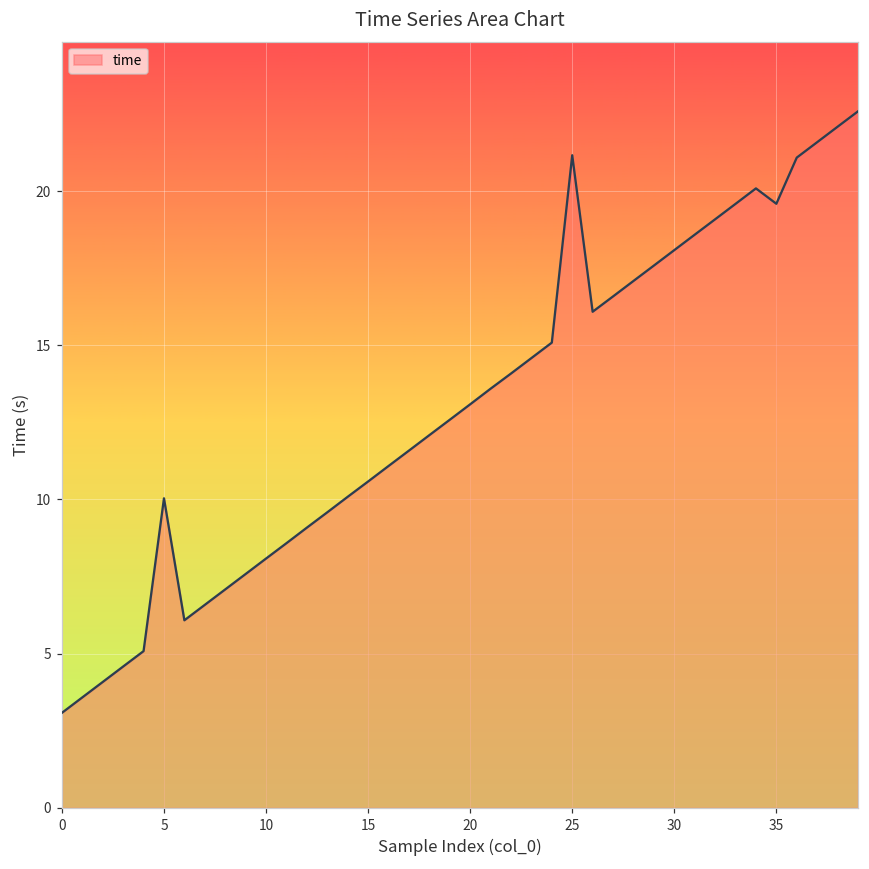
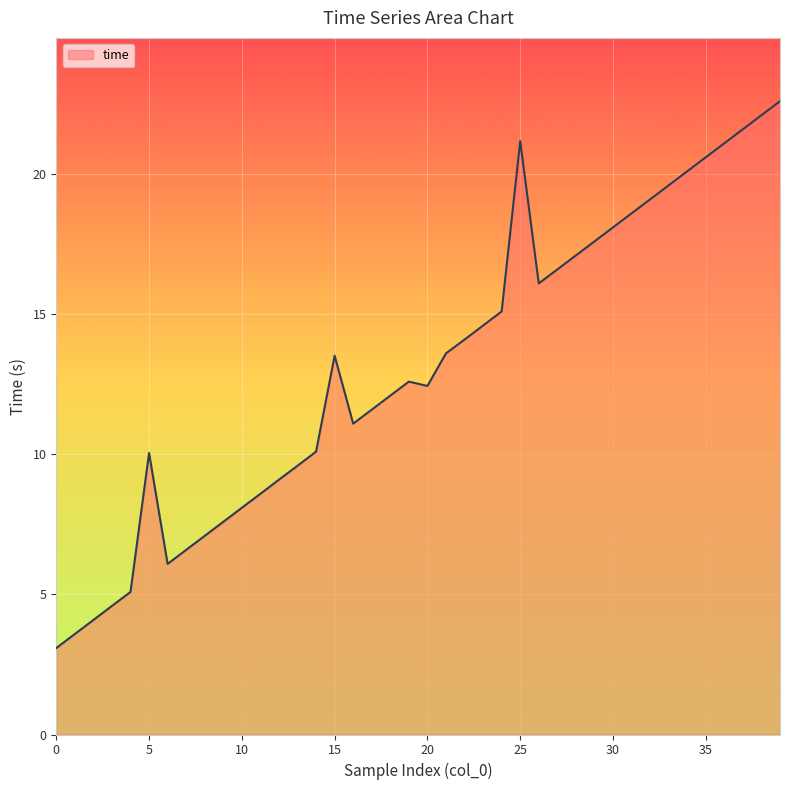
  {
    "0": 3.1,
    "5": 10.0,
    "10": 8.1,
-   "15": 10.6,
-   "20": 13.1,
+   "15": 13.5,
+   "20": 12.4,
    "25": 21.2,
    "30": 18.1,
-   "35": 19.6
+   "35": 20.6
  }
